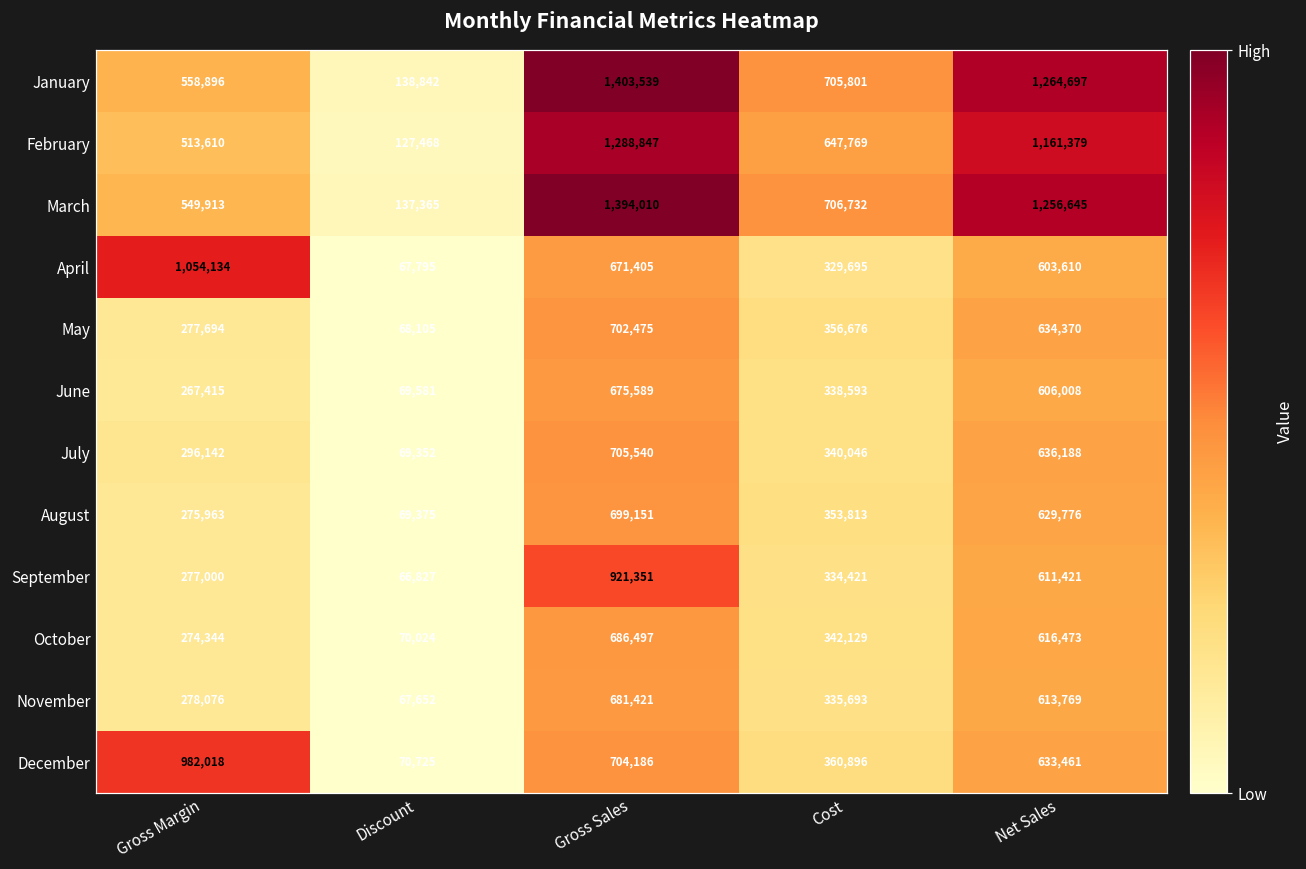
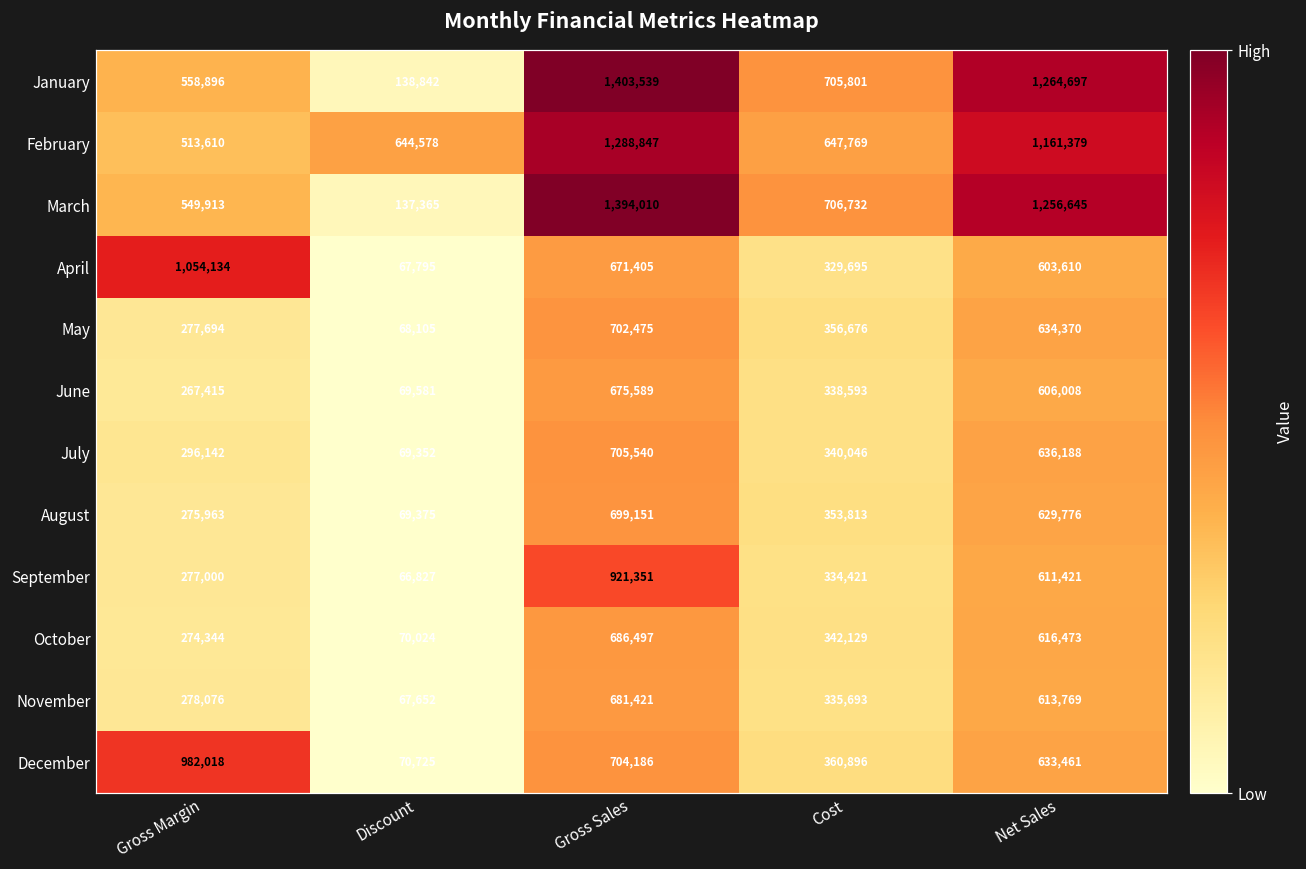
  {
    "January": {
      "Gross Margin": "558,896",
      "Discount": "138,842",
      "Gross Sales": "1,403,539",
      "Cost": "705,801",
      "Net Sales": "1,264,697"
    },
    "February": {
      "Gross Margin": "513,610",
-     "Discount": "127,468",
+     "Discount": "644,578",
      "Gross Sales": "1,288,847",
      "Cost": "647,769",
      "Net Sales": "1,161,379"
    },
    "March": {
      "Gross Margin": "549,913",
      "Discount": "137,365",
      "Gross Sales": "1,394,010",
      "Cost": "706,732",
      "Net Sales": "1,256,645"
    },
    "April": {
      "Gross Margin": "1,054,134",
      "Discount": "67,795",
      "Gross Sales": "671,405",
      "Cost": "329,695",
      "Net Sales": "603,610"
    },
    "May": {
      "Gross Margin": "277,694",
      "Discount": "68,105",
      "Gross Sales": "702,475",
      "Cost": "356,676",
      "Net Sales": "634,370"
    },
    "June": {
      "Gross Margin": "267,415",
      "Discount": "69,581",
      "Gross Sales": "675,589",
      "Cost": "338,593",
      "Net Sales": "606,008"
    },
    "July": {
      "Gross Margin": "296,142",
      "Discount": "69,352",
      "Gross Sales": "705,540",
      "Cost": "340,046",
      "Net Sales": "636,188"
    },
    "August": {
      "Gross Margin": "275,963",
      "Discount": "69,375",
      "Gross Sales": "699,151",
      "Cost": "353,813",
      "Net Sales": "629,776"
    },
    "September": {
      "Gross Margin": "277,000",
      "Discount": "66,827",
      "Gross Sales": "921,351",
      "Cost": "334,421",
      "Net Sales": "611,421"
    },
    "October": {
      "Gross Margin": "274,344",
      "Discount": "70,024",
      "Gross Sales": "686,497",
      "Cost": "342,129",
      "Net Sales": "616,473"
    },
    "November": {
      "Gross Margin": "278,076",
      "Discount": "67,652",
      "Gross Sales": "681,421",
      "Cost": "335,693",
      "Net Sales": "613,769"
    },
    "December": {
      "Gross Margin": "982,018",
      "Discount": "70,725",
      "Gross Sales": "704,186",
      "Cost": "360,896",
      "Net Sales": "633,461"
    }
  }
